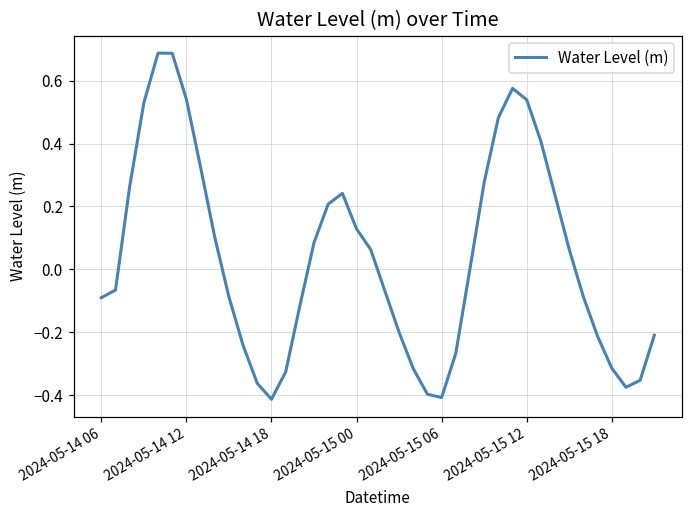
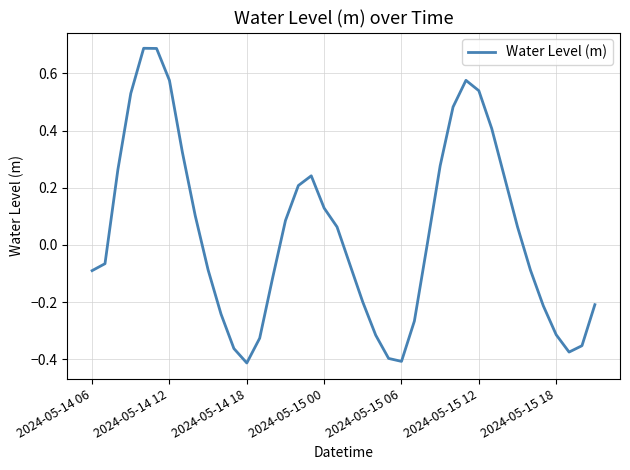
  {
    "2024-05-14 06": -0.09,
-   "2024-05-14 12": 0.54,
+   "2024-05-14 12": 0.58,
    "2024-05-14 18": -0.41,
    "2024-05-15 00": 0.13,
    "2024-05-15 06": -0.41,
    "2024-05-15 12": 0.54,
    "2024-05-15 18": -0.31
  }
